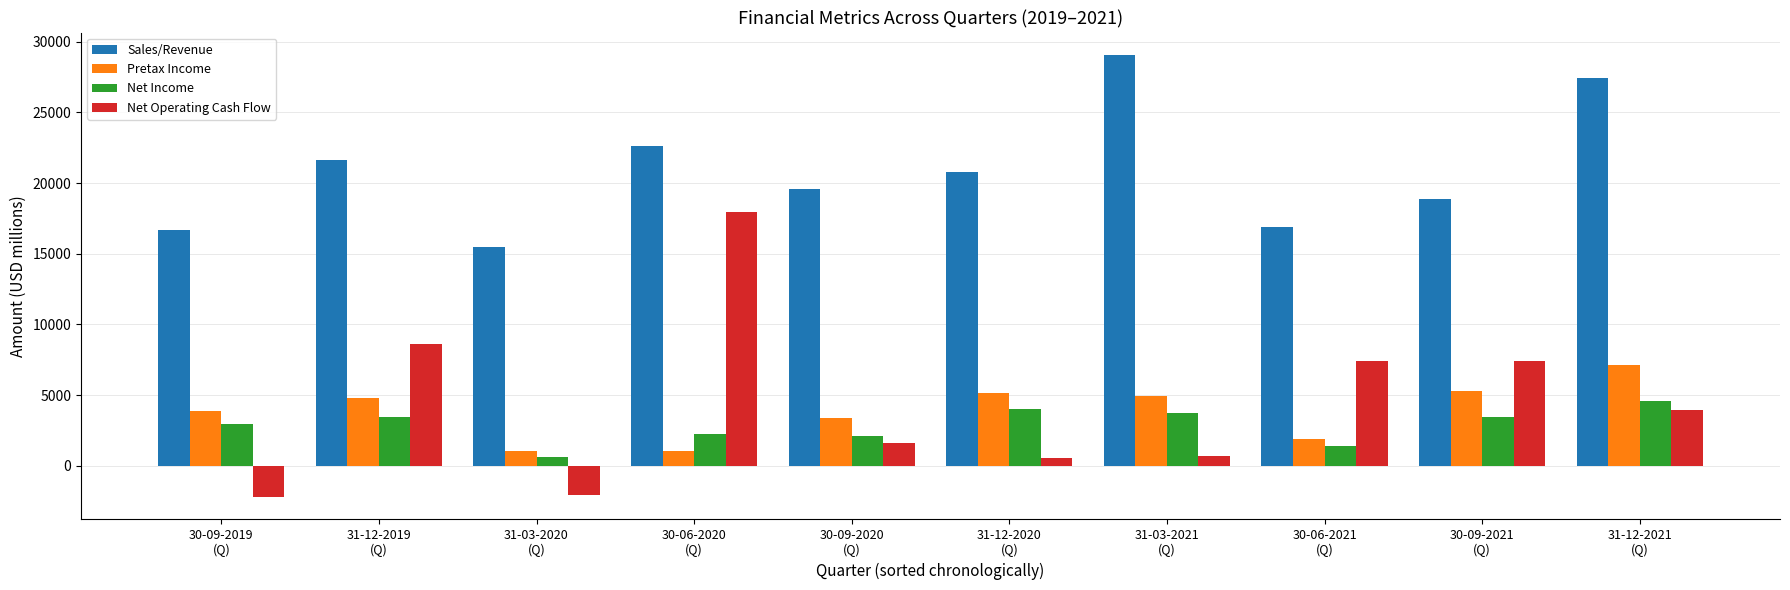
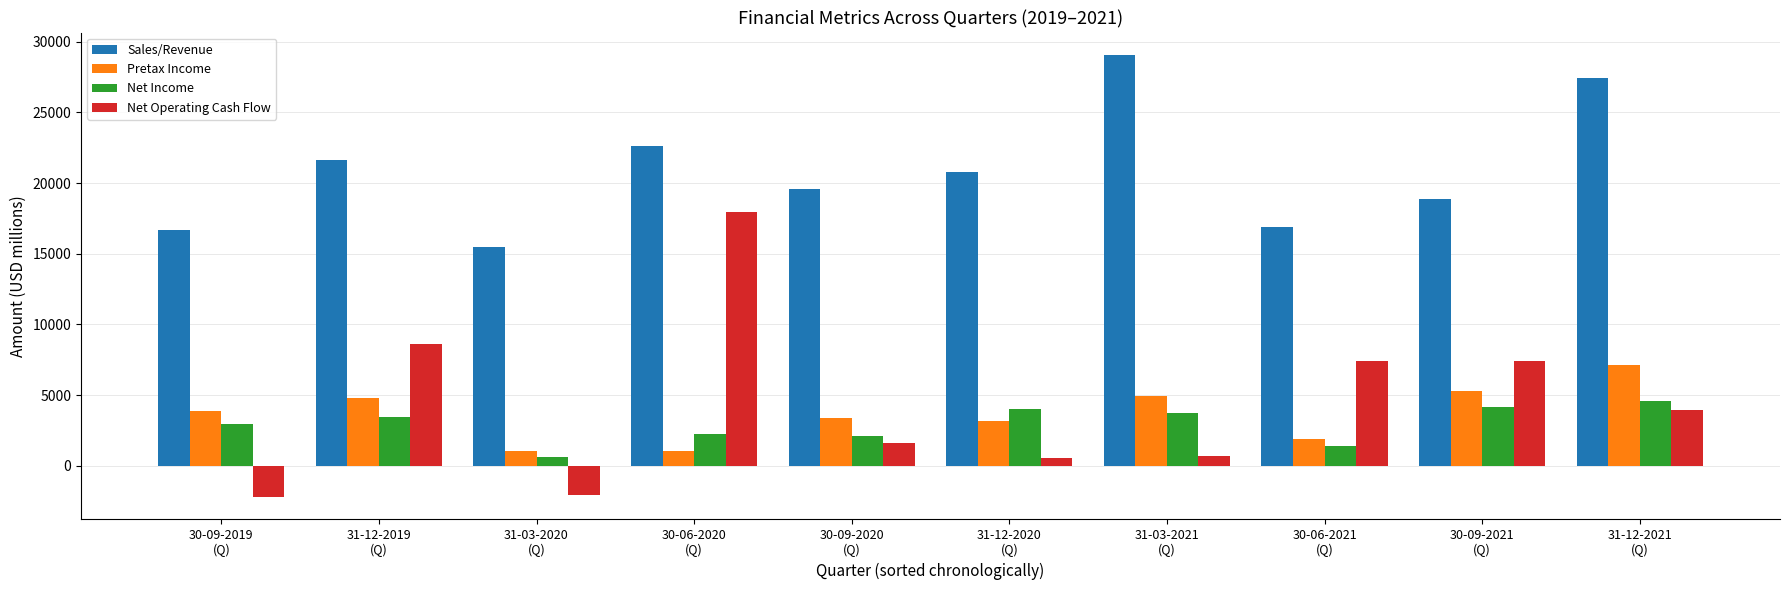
  {
    "Sales/Revenue": {
      "30-09-2019 (Q)": 16700,
      "31-12-2019 (Q)": 21600,
      "31-03-2020 (Q)": 15500,
      "30-06-2020 (Q)": 22600,
      "30-09-2020 (Q)": 19600,
      "31-12-2020 (Q)": 20800,
      "31-03-2021 (Q)": 29100,
      "30-06-2021 (Q)": 16900,
      "30-09-2021 (Q)": 18800,
      "31-12-2021 (Q)": 27400
    },
    "Pretax Income": {
      "30-09-2019 (Q)": 3900,
      "31-12-2019 (Q)": 4800,
      "31-03-2020 (Q)": 1100,
      "30-06-2020 (Q)": 1100,
      "30-09-2020 (Q)": 3400,
-     "31-12-2020 (Q)": 5200,
+     "31-12-2020 (Q)": 3200,
      "31-03-2021 (Q)": 5000,
      "30-06-2021 (Q)": 1900,
      "30-09-2021 (Q)": 5300,
      "31-12-2021 (Q)": 7200
    },
    "Net Income": {
      "30-09-2019 (Q)": 3000,
      "31-12-2019 (Q)": 3400,
      "31-03-2020 (Q)": 600,
      "30-06-2020 (Q)": 2200,
      "30-09-2020 (Q)": 2100,
      "31-12-2020 (Q)": 4000,
      "31-03-2021 (Q)": 3700,
      "30-06-2021 (Q)": 1400,
-     "30-09-2021 (Q)": 3500,
+     "30-09-2021 (Q)": 4200,
      "31-12-2021 (Q)": 4600
    },
    "Net Operating Cash Flow": {
      "30-09-2019 (Q)": -2200,
      "31-12-2019 (Q)": 8700,
      "31-03-2020 (Q)": -2100,
      "30-06-2020 (Q)": 17900,
      "30-09-2020 (Q)": 1600,
      "31-12-2020 (Q)": 600,
      "31-03-2021 (Q)": 700,
      "30-06-2021 (Q)": 7400,
      "30-09-2021 (Q)": 7400,
      "31-12-2021 (Q)": 4000
    }
  }
